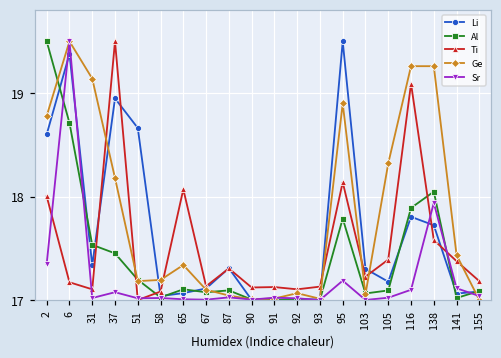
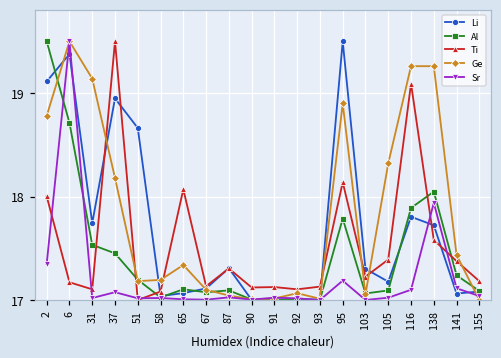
  {
    "Li": {
-     "2": 18.6,
+     "2": 19.1,
      "6": 19.4,
-     "31": 17.3,
+     "31": 17.7,
      "37": 18.9,
      "51": 18.7,
      "65": 17.1,
      "95": 19.5,
      "103": 17.3,
      "105": 17.2,
      "116": 17.8,
      "138": 17.7,
      "141": 17.1
    },
    "Al": {
      "2": 19.5,
      "6": 18.7,
      "31": 17.5,
      "37": 17.5,
      "65": 17.1,
      "87": 17.1,
      "95": 17.8,
      "105": 17.1,
      "116": 17.9,
      "138": 18.0,
-     "141": 17.0
+     "141": 17.2
    },
    "Ti": {
      "2": 18.0,
      "6": 17.2,
      "31": 17.1,
      "37": 19.5,
      "58": 17.1,
      "65": 18.1,
      "90": 17.1,
      "91": 17.1,
      "92": 17.1,
      "93": 17.1,
      "95": 18.1,
      "103": 17.2,
      "105": 17.4,
      "116": 19.1,
      "138": 17.6,
      "141": 17.4,
      "155": 17.2
    },
    "Ge": {
      "2": 18.8,
      "31": 19.1,
      "37": 18.2,
      "58": 17.2,
      "65": 17.3,
      "92": 17.1,
      "95": 18.9,
      "105": 18.3,
      "116": 19.3,
      "138": 19.3,
      "141": 17.4,
      "155": 17.0
    },
    "Sr": {
      "2": 17.3,
      "31": 17.0,
      "37": 17.1,
      "65": 17.0,
      "67": 17.0,
      "95": 17.2,
      "103": 17.0,
      "105": 17.0,
      "116": 17.1,
      "138": 17.9,
      "141": 17.1,
      "155": 17.0
    }
  }
